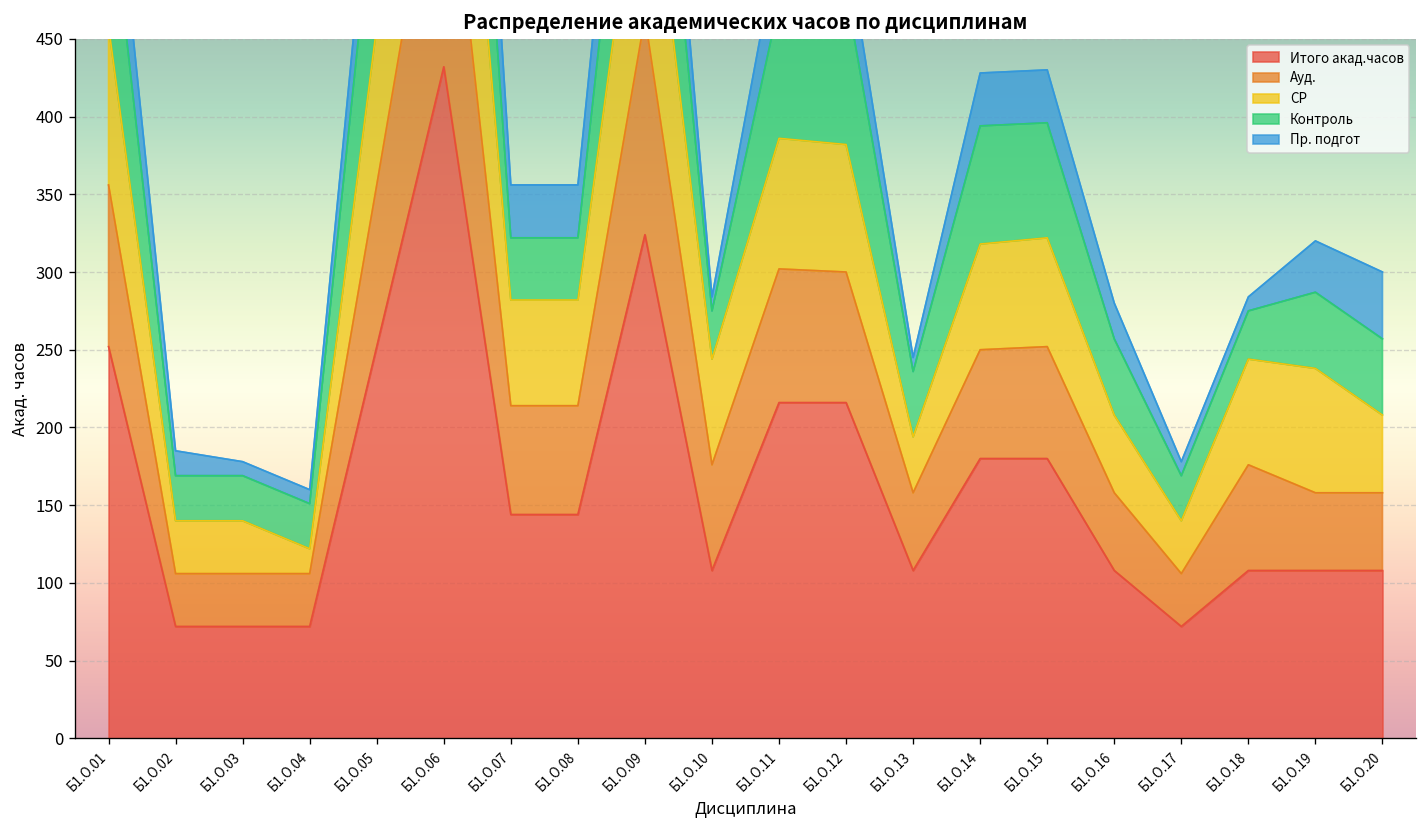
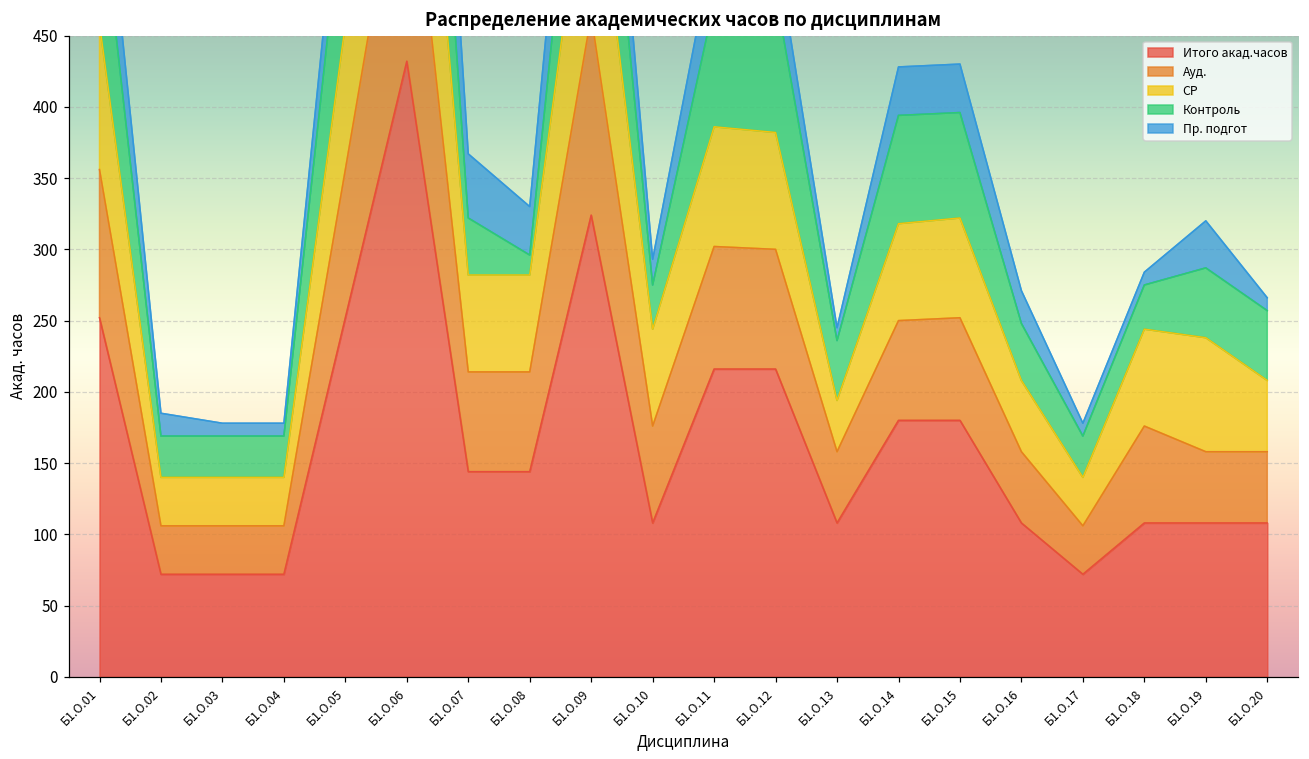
  {
    "СР": {
      "Б1.О.02": 34,
      "Б1.О.03": 34,
-     "Б1.О.04": 16,
+     "Б1.О.04": 34,
      "Б1.О.07": 68,
      "Б1.О.08": 68,
      "Б1.О.10": 68,
      "Б1.О.11": 84,
      "Б1.О.12": 82,
      "Б1.О.13": 36,
      "Б1.О.14": 68,
      "Б1.О.15": 70,
      "Б1.О.16": 50,
      "Б1.О.17": 34,
      "Б1.О.18": 68,
      "Б1.О.19": 80,
      "Б1.О.20": 50
    },
    "Контроль": {
      "Б1.О.02": 29,
      "Б1.О.03": 29,
      "Б1.О.04": 29,
      "Б1.О.07": 40,
-     "Б1.О.08": 40,
+     "Б1.О.08": 14,
      "Б1.О.10": 31,
      "Б1.О.13": 42,
      "Б1.О.14": 76,
      "Б1.О.15": 74,
-     "Б1.О.16": 49,
+     "Б1.О.16": 40,
      "Б1.О.17": 29,
      "Б1.О.18": 31,
      "Б1.О.19": 49,
      "Б1.О.20": 49
    },
    "Пр. подгот": {
      "Б1.О.02": 16,
      "Б1.О.03": 9,
      "Б1.О.04": 9,
-     "Б1.О.07": 34,
+     "Б1.О.07": 45,
      "Б1.О.08": 34,
-     "Б1.О.10": 9,
+     "Б1.О.10": 18,
      "Б1.О.13": 9,
      "Б1.О.14": 34,
      "Б1.О.15": 34,
      "Б1.О.16": 23,
      "Б1.О.17": 9,
      "Б1.О.18": 9,
      "Б1.О.19": 33,
-     "Б1.О.20": 43
+     "Б1.О.20": 9
    }
  }
